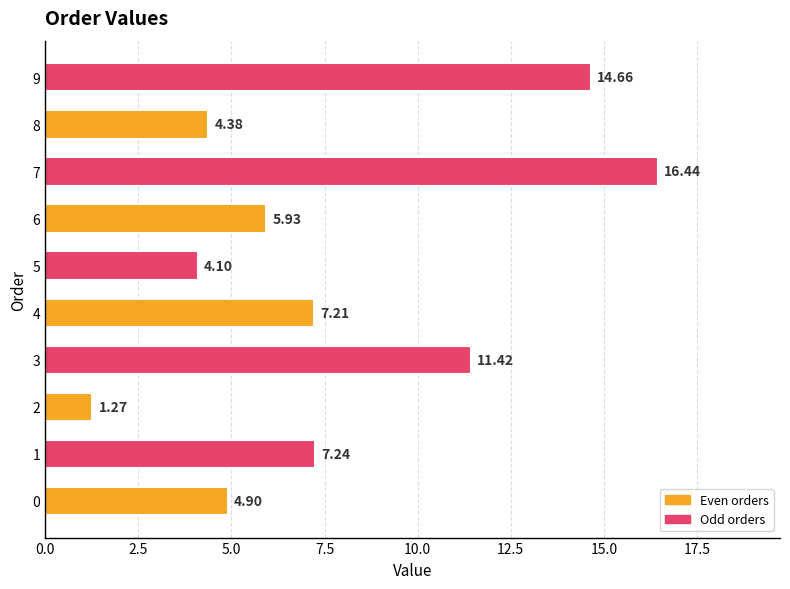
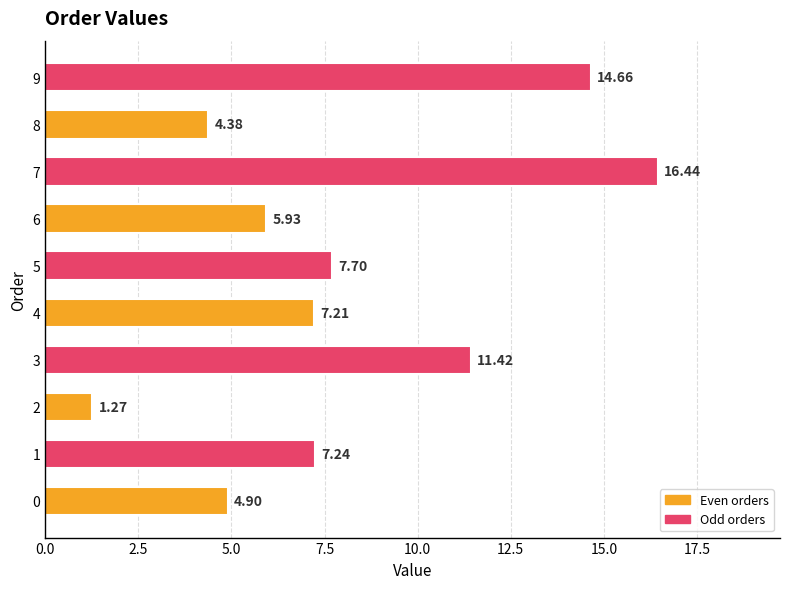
  {
    "9": 14.66,
    "8": 4.38,
    "7": 16.44,
    "6": 5.93,
-   "5": 4.10,
+   "5": 7.70,
    "4": 7.21,
    "3": 11.42,
    "2": 1.27,
    "1": 7.24,
    "0": 4.90
  }
